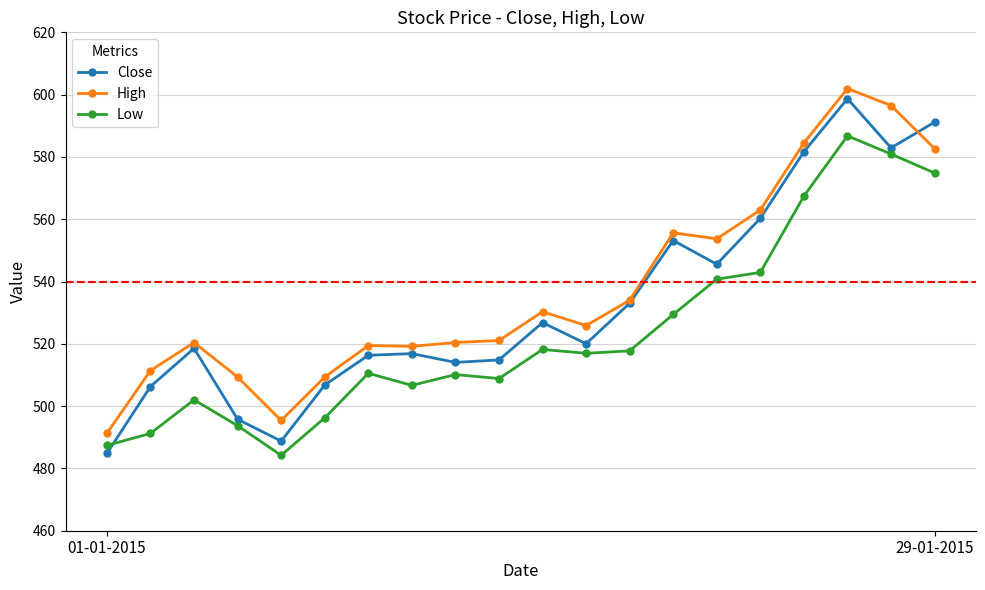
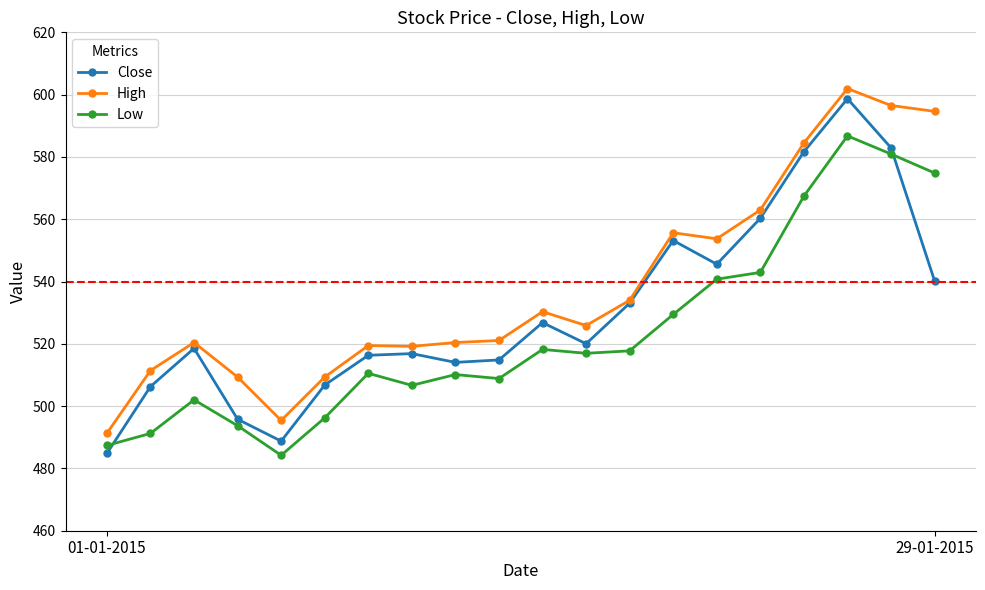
  {
    "Close": {
      "01-01-2015": 485,
-     "29-01-2015": 591
+     "29-01-2015": 540
    },
    "High": {
      "01-01-2015": 491,
-     "29-01-2015": 583
+     "29-01-2015": 595
    },
    "Low": {
      "01-01-2015": 487,
      "29-01-2015": 575
    }
  }
